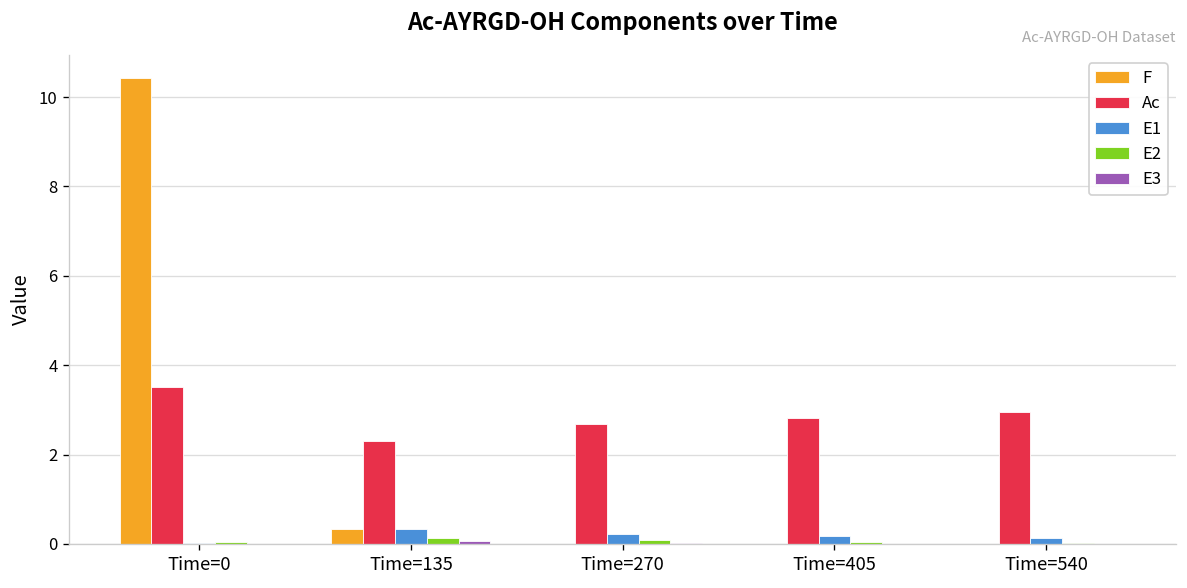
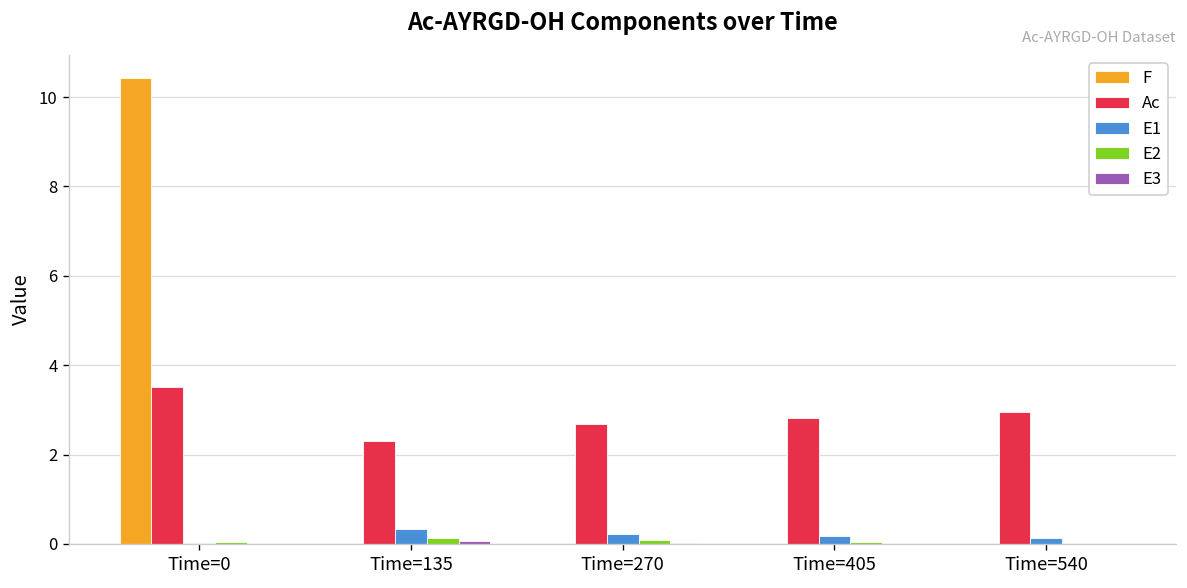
  {
    "F": {
      "Time=0": 10.4,
-     "Time=135": 0.3,
+     "Time=135": 0.0,
      "Time=270": 0.0,
      "Time=405": 0.0,
      "Time=540": 0.0
    },
    "Ac": {
      "Time=0": 3.5,
      "Time=135": 2.3,
      "Time=270": 2.7,
      "Time=405": 2.8,
      "Time=540": 3.0
    },
    "E1": {
      "Time=135": 0.3,
      "Time=270": 0.2,
      "Time=405": 0.2,
      "Time=540": 0.1
    },
    "E2": {
      "Time=135": 0.1,
      "Time=270": 0.1
    },
    "E3": {
      "Time=0": 0.0
    }
  }
